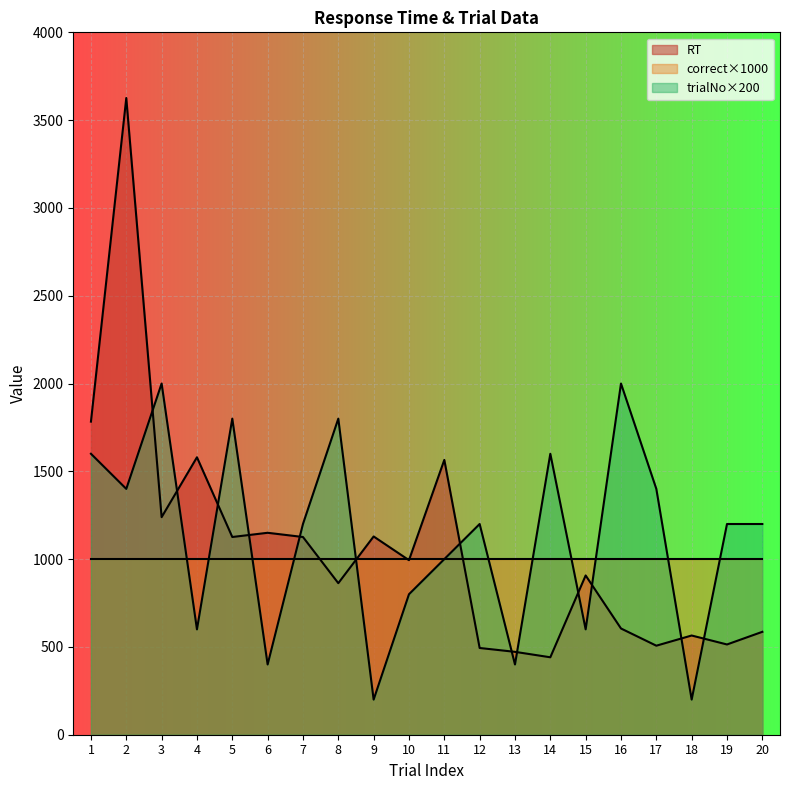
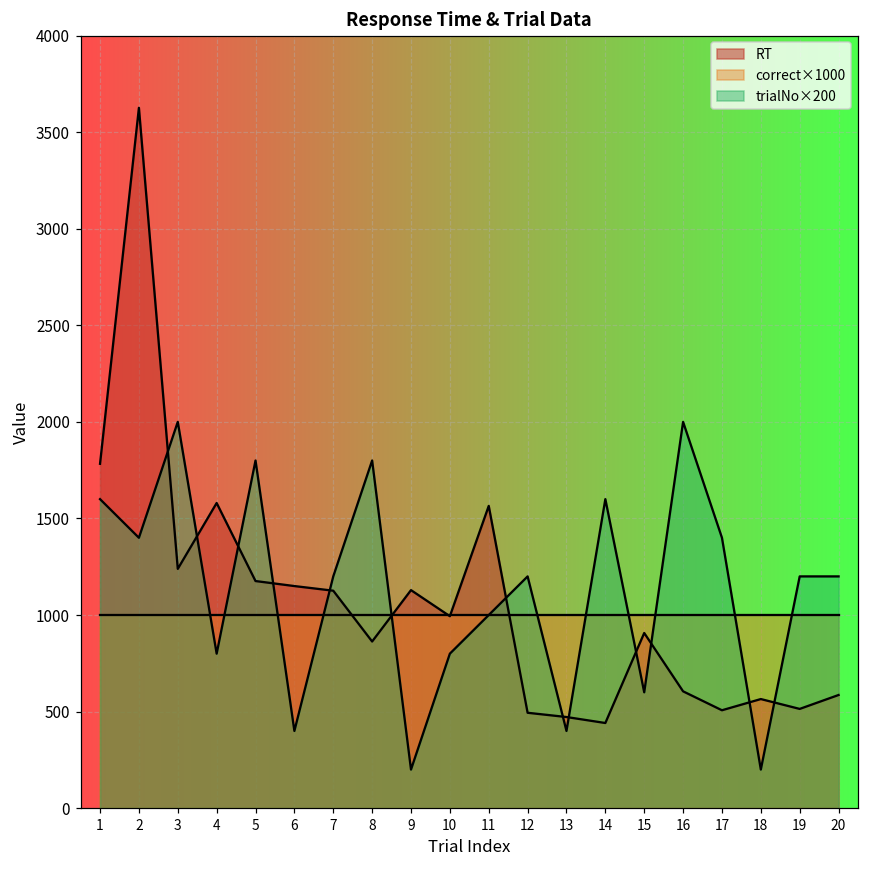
  {
    "RT": {
      "1": 1780,
      "2": 3630,
      "3": 1240,
      "4": 1580,
-     "5": 1130,
+     "5": 1180,
      "6": 1150,
      "7": 1130,
      "8": 860,
      "9": 1130,
      "11": 1570,
      "12": 490,
      "13": 470,
      "14": 440,
      "15": 910,
      "16": 610,
      "17": 510,
      "18": 570,
      "19": 510,
      "20": 590
    },
    "correct×1000": {
      "1": 1000,
      "2": 1000,
      "3": 1000,
      "4": 1000,
      "5": 1000,
      "6": 1000,
      "7": 1000,
      "8": 1000,
      "9": 1000,
      "12": 1000,
      "13": 1000,
      "14": 1000,
      "15": 1000,
      "16": 1000,
      "17": 1000,
      "18": 1000,
      "19": 1000,
      "20": 1000
    },
    "trialNo×200": {
      "1": 1600,
      "2": 1400,
      "3": 2000,
-     "4": 600,
+     "4": 800,
      "5": 1800,
      "6": 400,
      "7": 1200,
      "8": 1800,
      "9": 200,
      "10": 800,
      "12": 1200,
      "13": 400,
      "14": 1600,
      "15": 600,
      "16": 2000,
      "17": 1400,
      "18": 200,
      "19": 1200,
      "20": 1200
    }
  }
